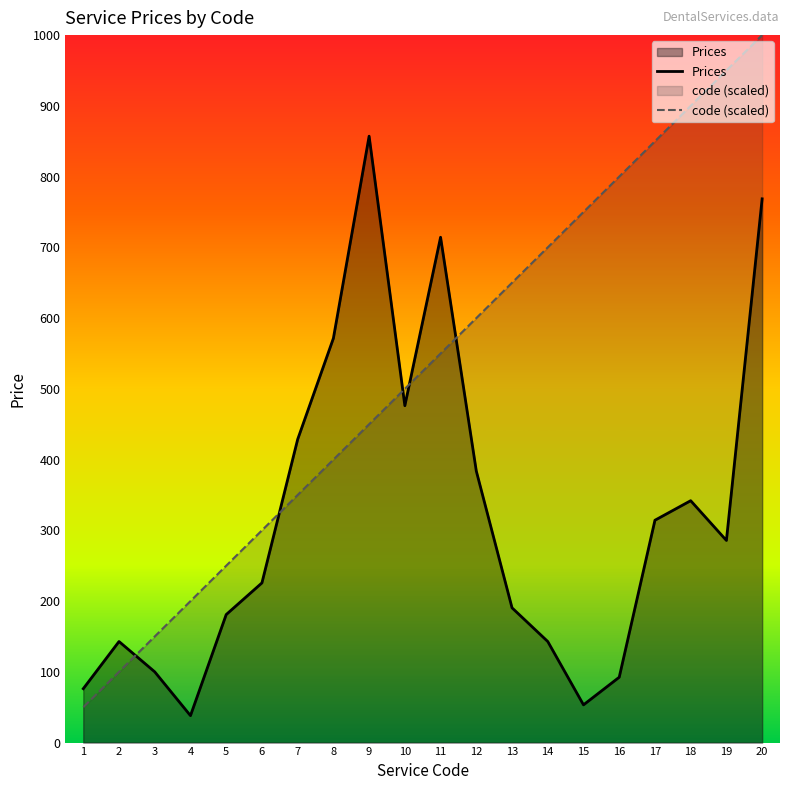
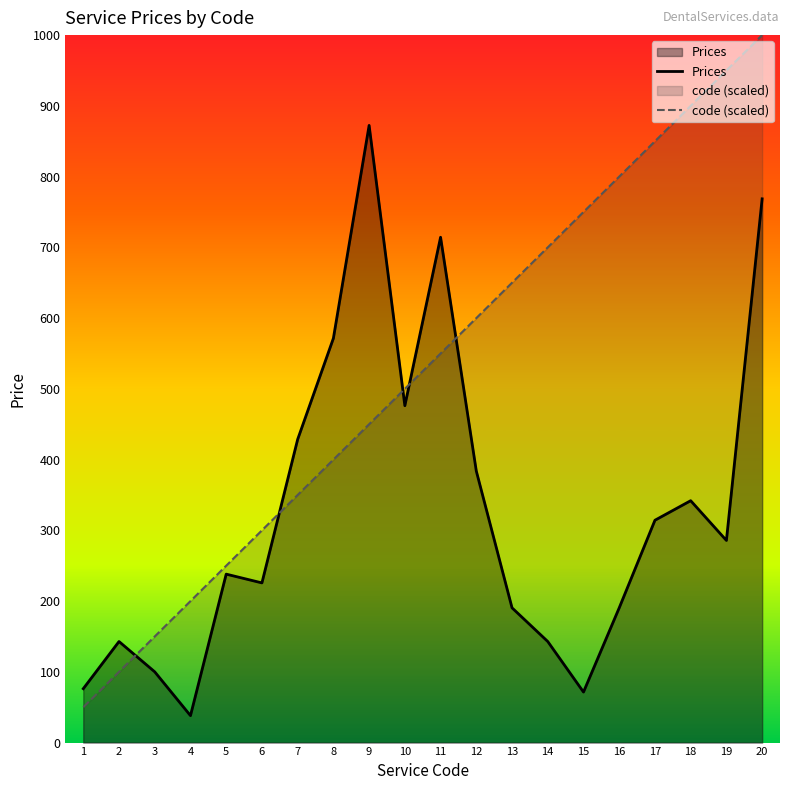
  {
    "Prices": {
      "1": 80,
      "2": 140,
      "3": 100,
      "4": 40,
-     "5": 180,
+     "5": 240,
      "6": 230,
      "7": 430,
      "8": 570,
-     "9": 860,
+     "9": 870,
      "10": 480,
      "11": 710,
      "12": 380,
      "13": 190,
      "14": 140,
-     "15": 50,
-     "16": 90,
+     "15": 70,
+     "16": 190,
      "17": 310,
      "18": 340,
      "19": 290,
      "20": 770
    }
  }
